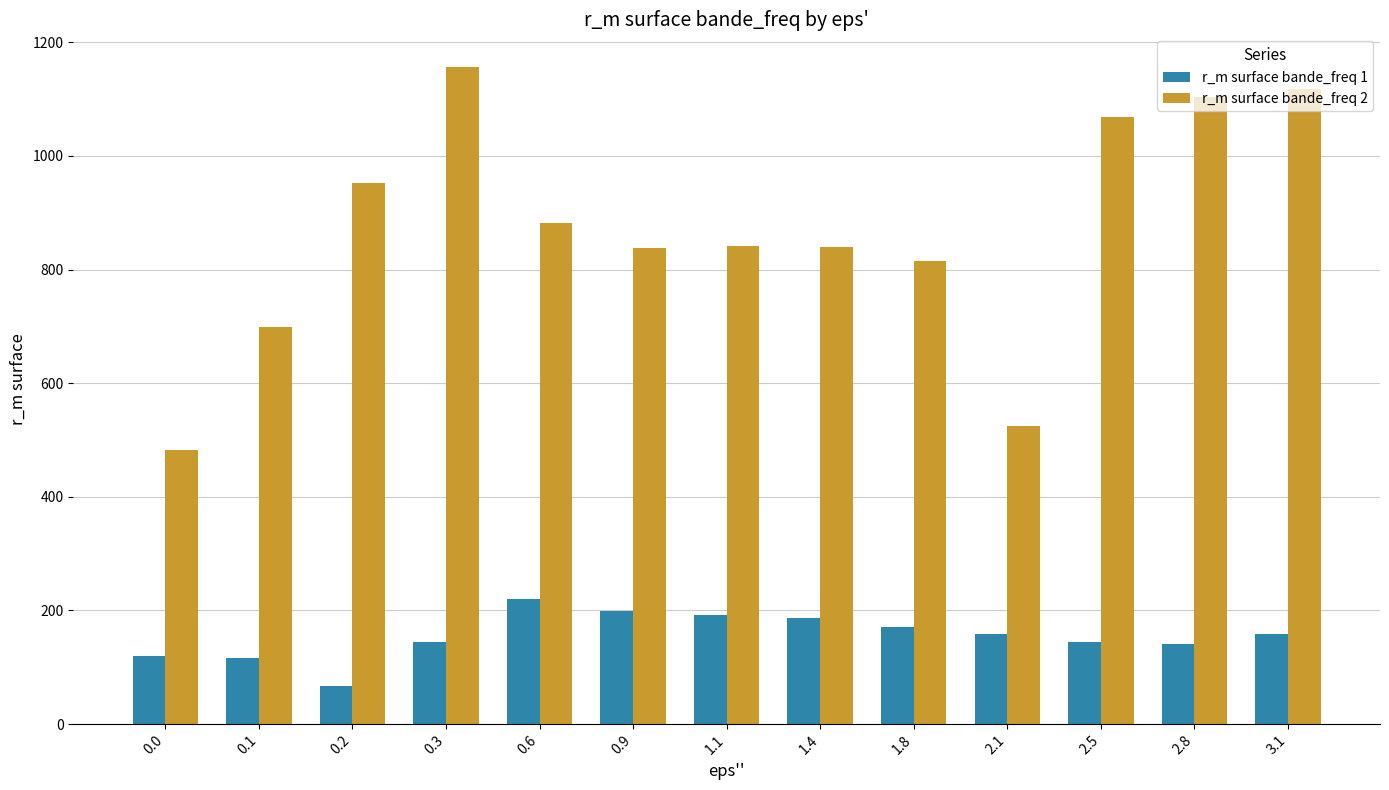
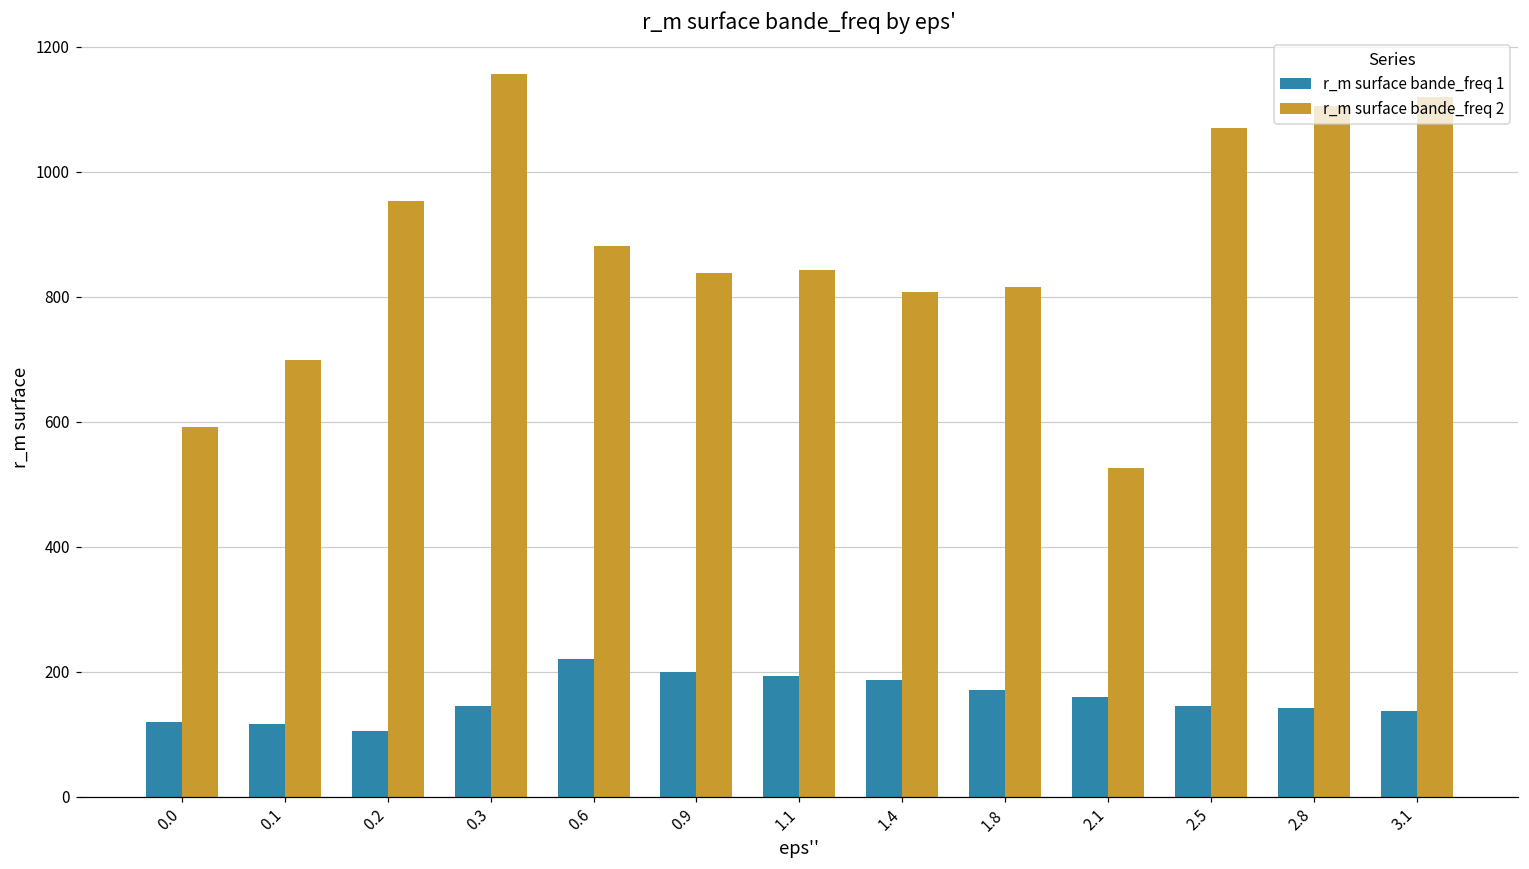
  {
    "r_m surface bande_freq 1": {
      "0.0": 120,
      "0.1": 120,
-     "0.2": 70,
+     "0.2": 110,
      "0.3": 140,
      "0.6": 220,
      "0.9": 200,
      "1.1": 190,
      "1.4": 190,
      "1.8": 170,
      "2.1": 160,
      "2.5": 140,
      "2.8": 140,
-     "3.1": 160
+     "3.1": 140
    },
    "r_m surface bande_freq 2": {
-     "0.0": 480,
+     "0.0": 590,
      "0.1": 700,
      "0.2": 950,
      "0.3": 1160,
      "0.6": 880,
      "0.9": 840,
      "1.1": 840,
-     "1.4": 840,
+     "1.4": 810,
      "1.8": 820,
      "2.1": 530,
      "2.5": 1070
    }
  }
